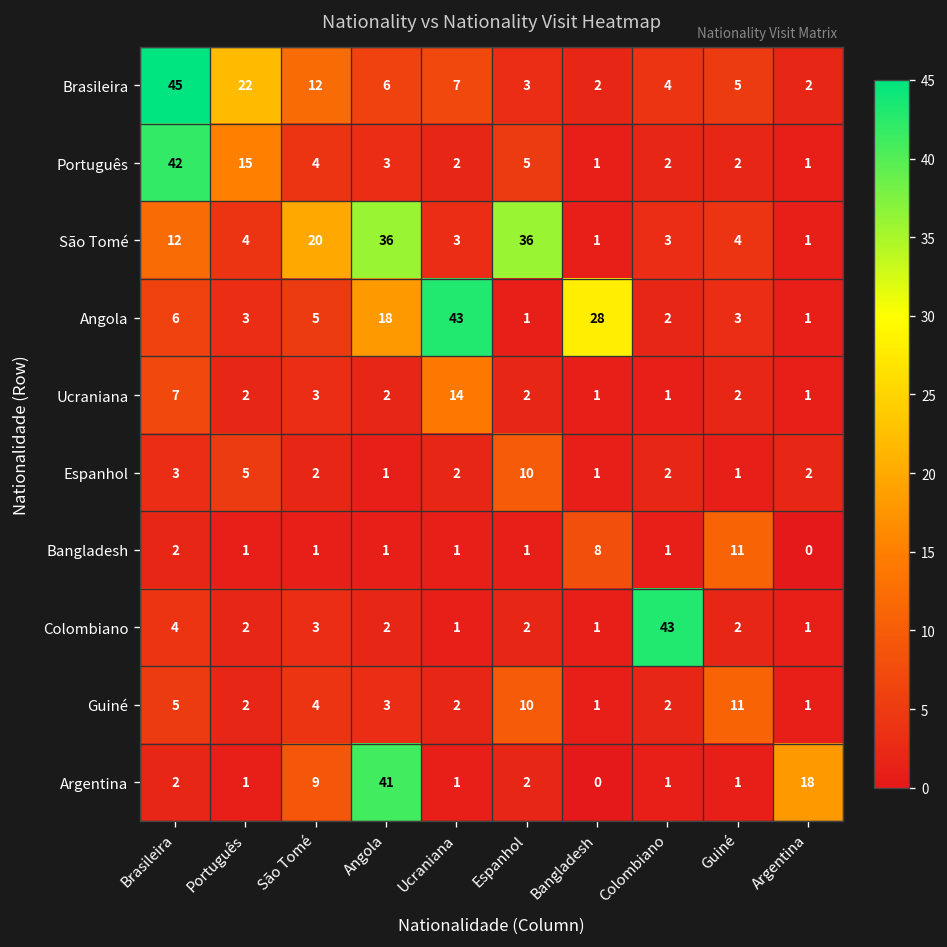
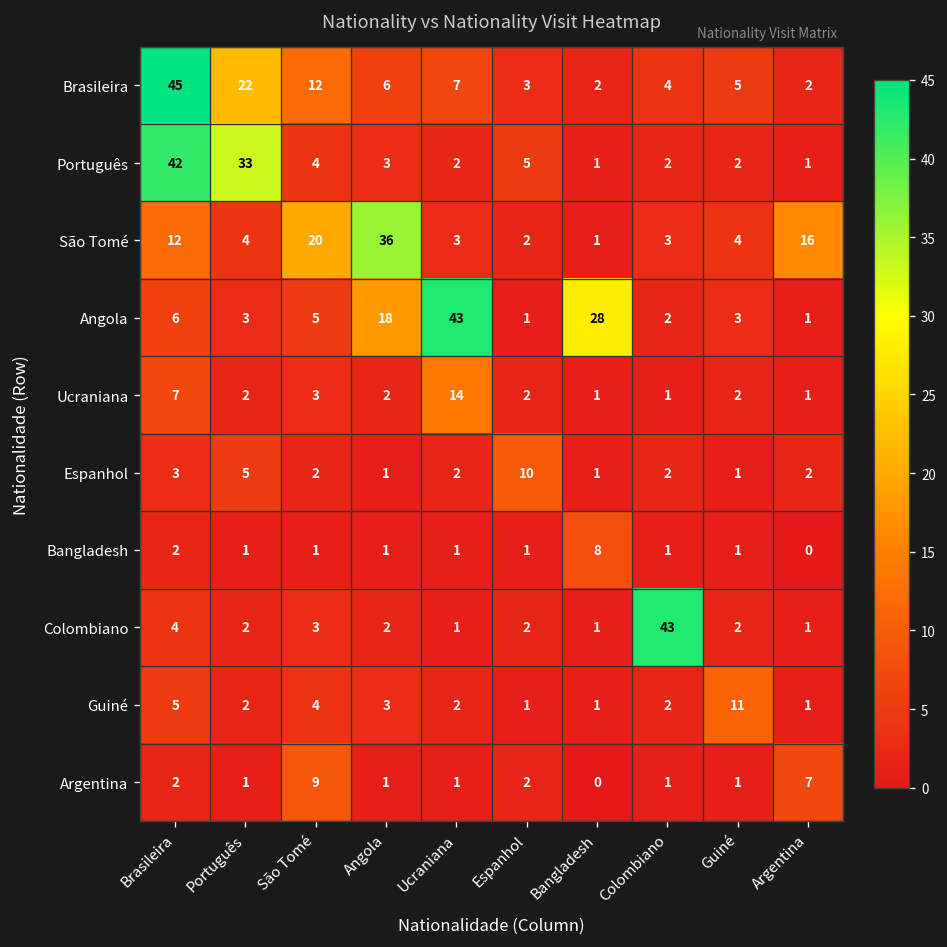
  {
    "Brasileira": {
      "Brasileira": 45,
      "Português": 22,
      "São Tomé": 12,
      "Angola": 6,
      "Ucraniana": 7,
      "Espanhol": 3,
      "Bangladesh": 2,
      "Colombiano": 4,
      "Guiné": 5,
      "Argentina": 2
    },
    "Português": {
      "Brasileira": 42,
-     "Português": 15,
+     "Português": 33,
      "São Tomé": 4,
      "Angola": 3,
      "Ucraniana": 2,
      "Espanhol": 5,
      "Bangladesh": 1,
      "Colombiano": 2,
      "Guiné": 2,
      "Argentina": 1
    },
    "São Tomé": {
      "Brasileira": 12,
      "Português": 4,
      "São Tomé": 20,
      "Angola": 36,
      "Ucraniana": 3,
-     "Espanhol": 36,
+     "Espanhol": 2,
      "Bangladesh": 1,
      "Colombiano": 3,
      "Guiné": 4,
-     "Argentina": 1
+     "Argentina": 16
    },
    "Angola": {
      "Brasileira": 6,
      "Português": 3,
      "São Tomé": 5,
      "Angola": 18,
      "Ucraniana": 43,
      "Espanhol": 1,
      "Bangladesh": 28,
      "Colombiano": 2,
      "Guiné": 3,
      "Argentina": 1
    },
    "Ucraniana": {
      "Brasileira": 7,
      "Português": 2,
      "São Tomé": 3,
      "Angola": 2,
      "Ucraniana": 14,
      "Espanhol": 2,
      "Bangladesh": 1,
      "Colombiano": 1,
      "Guiné": 2,
      "Argentina": 1
    },
    "Espanhol": {
      "Brasileira": 3,
      "Português": 5,
      "São Tomé": 2,
      "Angola": 1,
      "Ucraniana": 2,
      "Espanhol": 10,
      "Bangladesh": 1,
      "Colombiano": 2,
      "Guiné": 1,
      "Argentina": 2
    },
    "Bangladesh": {
      "Brasileira": 2,
      "Português": 1,
      "São Tomé": 1,
      "Angola": 1,
      "Ucraniana": 1,
      "Espanhol": 1,
      "Bangladesh": 8,
      "Colombiano": 1,
-     "Guiné": 11,
+     "Guiné": 1,
      "Argentina": 0
    },
    "Colombiano": {
      "Brasileira": 4,
      "Português": 2,
      "São Tomé": 3,
      "Angola": 2,
      "Ucraniana": 1,
      "Espanhol": 2,
      "Bangladesh": 1,
      "Colombiano": 43,
      "Guiné": 2,
      "Argentina": 1
    },
    "Guiné": {
      "Brasileira": 5,
      "Português": 2,
      "São Tomé": 4,
      "Angola": 3,
      "Ucraniana": 2,
-     "Espanhol": 10,
+     "Espanhol": 1,
      "Bangladesh": 1,
      "Colombiano": 2,
      "Guiné": 11,
      "Argentina": 1
    },
    "Argentina": {
      "Brasileira": 2,
      "Português": 1,
      "São Tomé": 9,
-     "Angola": 41,
+     "Angola": 1,
      "Ucraniana": 1,
      "Espanhol": 2,
      "Bangladesh": 0,
      "Colombiano": 1,
      "Guiné": 1,
-     "Argentina": 18
+     "Argentina": 7
    }
  }
